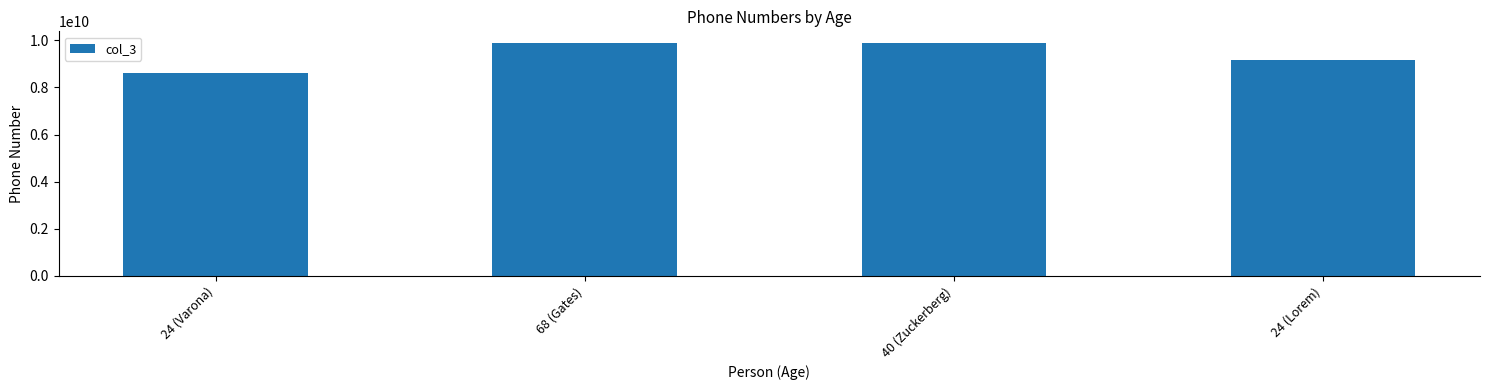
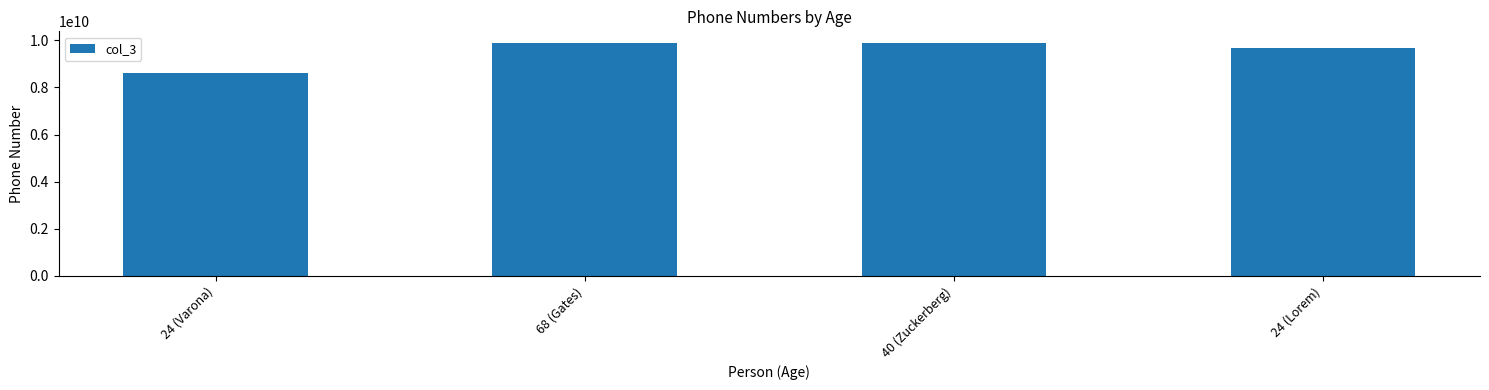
  {
    "24 (Varona)": 8600000000,
    "68 (Gates)": 9900000000,
    "40 (Zuckerberg)": 9900000000,
-   "24 (Lorem)": 9200000000
+   "24 (Lorem)": 9700000000
  }
